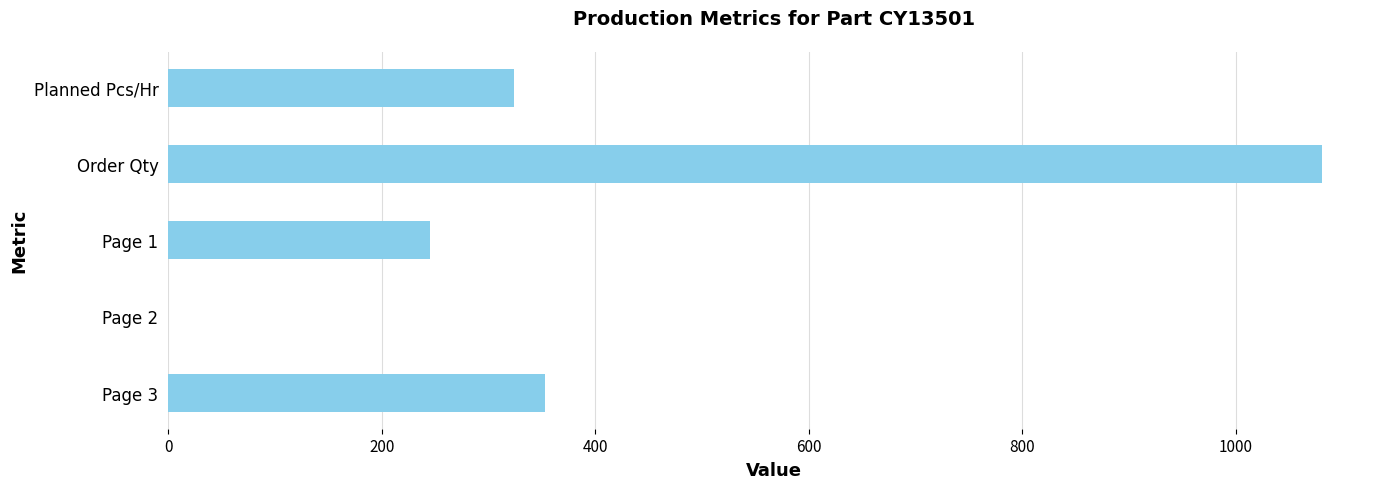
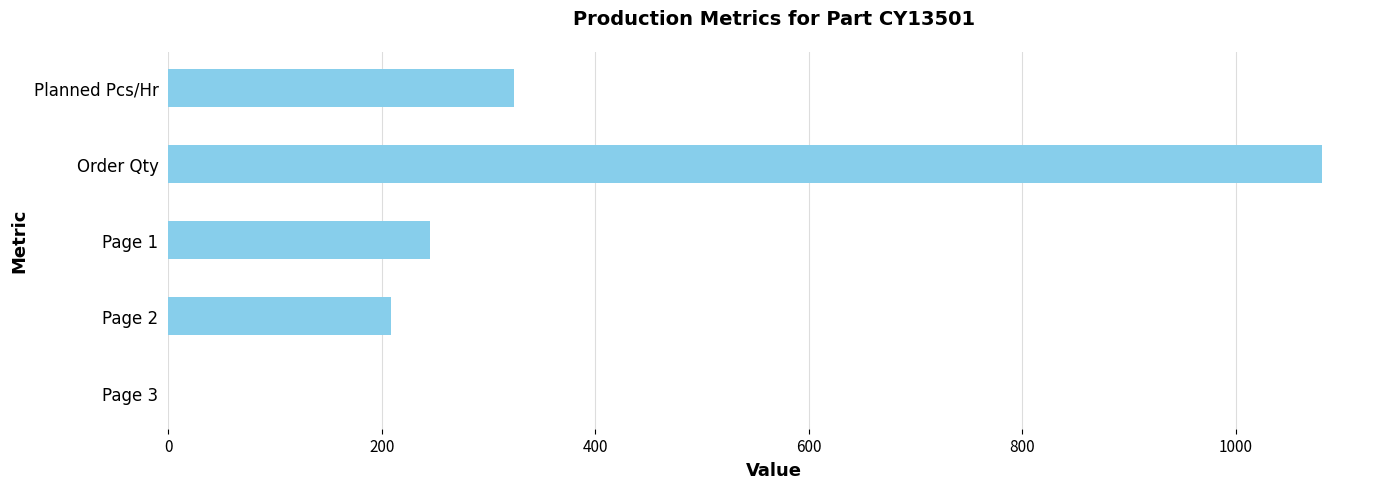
  {
    "Planned Pcs/Hr": 324,
    "Order Qty": 1081,
    "Page 1": 245,
-   "Page 2": 0,
-   "Page 3": 353
+   "Page 2": 209,
+   "Page 3": 0
  }
